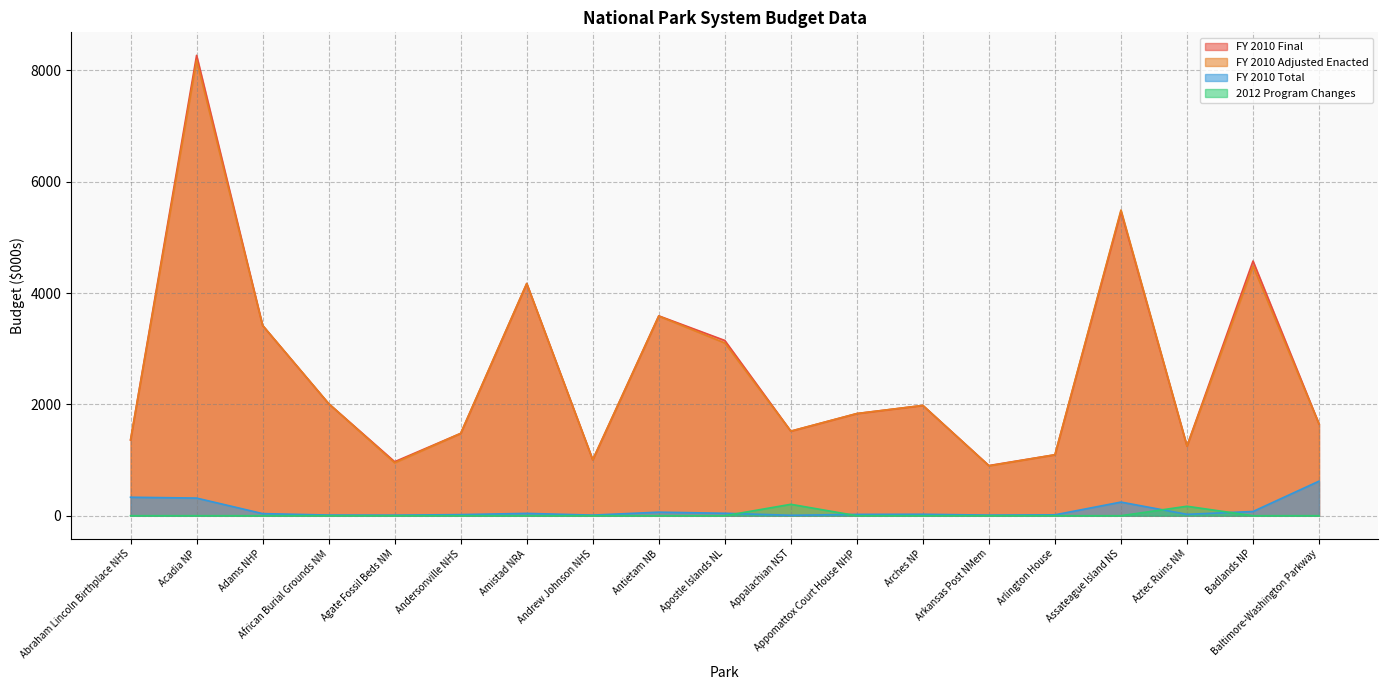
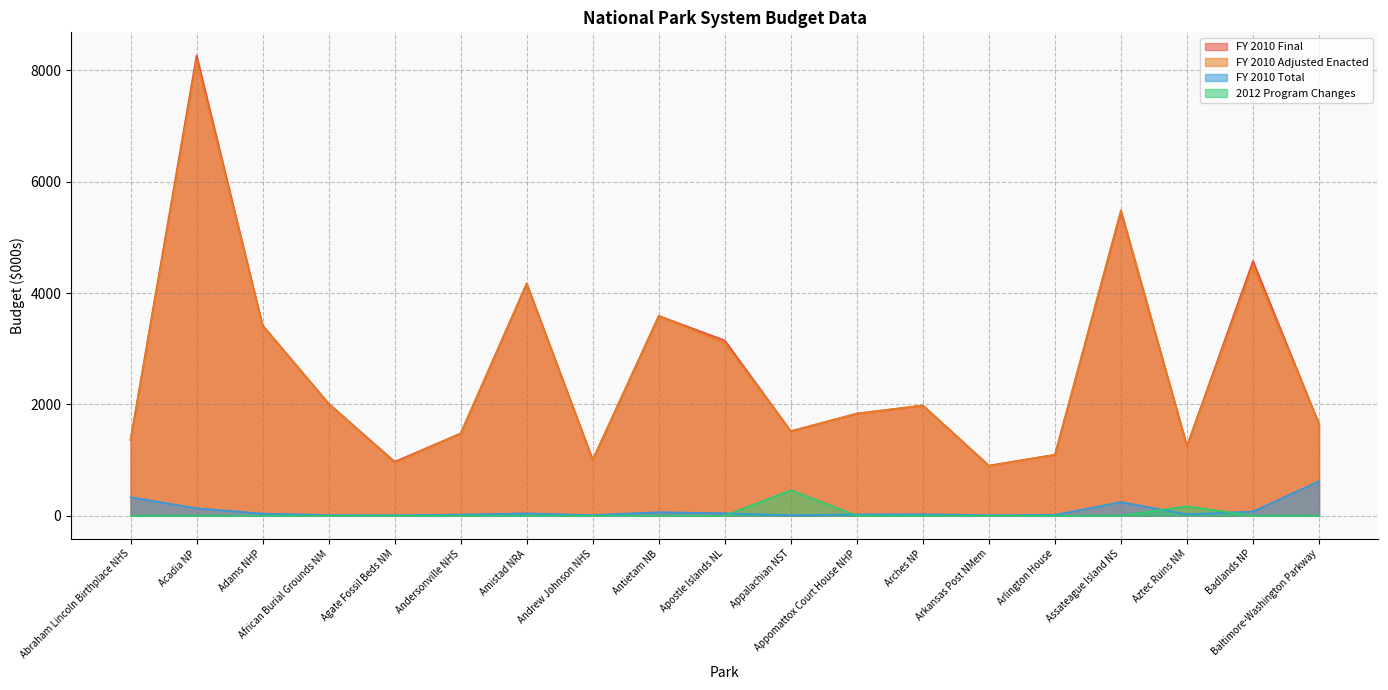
  {
    "FY 2010 Total": {
      "Abraham Lincoln Birthplace NHS": 300,
-     "Acadia NP": 300,
+     "Acadia NP": 100,
      "Antietam NB": 100,
      "Appalachian NST": 0,
      "Assateague Island NS": 200,
      "Aztec Ruins NM": 0,
      "Badlands NP": 100,
      "Baltimore-Washington Parkway": 600
    },
    "2012 Program Changes": {
      "Abraham Lincoln Birthplace NHS": 0,
      "Acadia NP": 0,
      "Antietam NB": 0,
-     "Appalachian NST": 200,
+     "Appalachian NST": 500,
      "Assateague Island NS": 0,
      "Aztec Ruins NM": 200,
      "Badlands NP": 0,
      "Baltimore-Washington Parkway": 0
    }
  }
